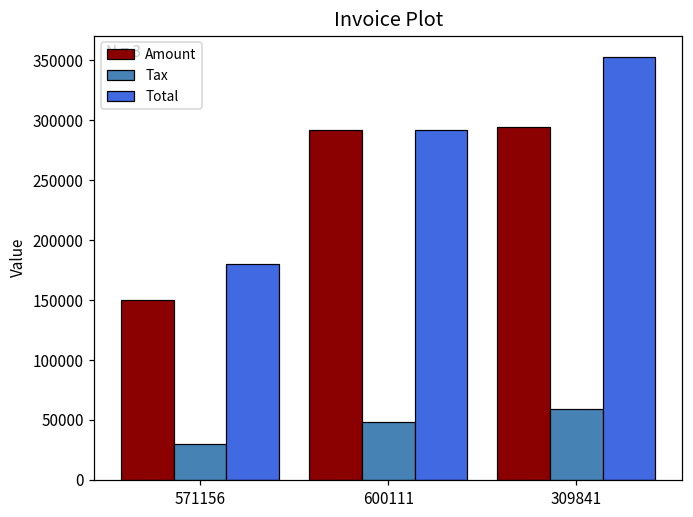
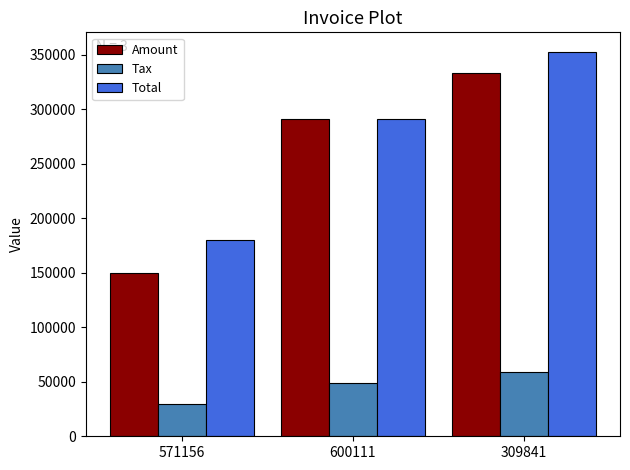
  {
    "Amount": {
      "571156": 150000,
      "600111": 292000,
-     "309841": 294000
+     "309841": 334000
    }
  }
